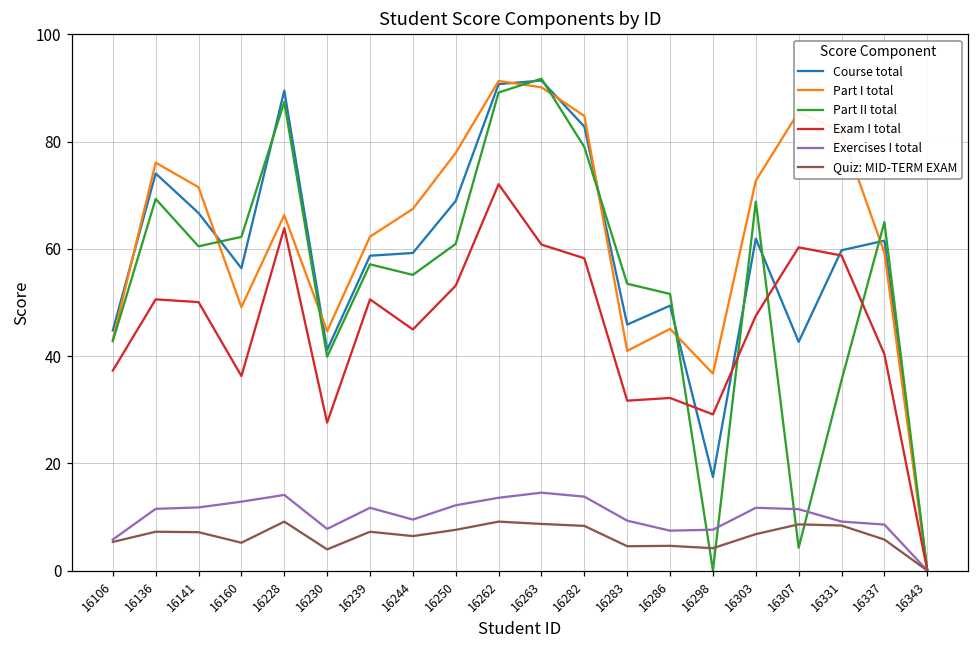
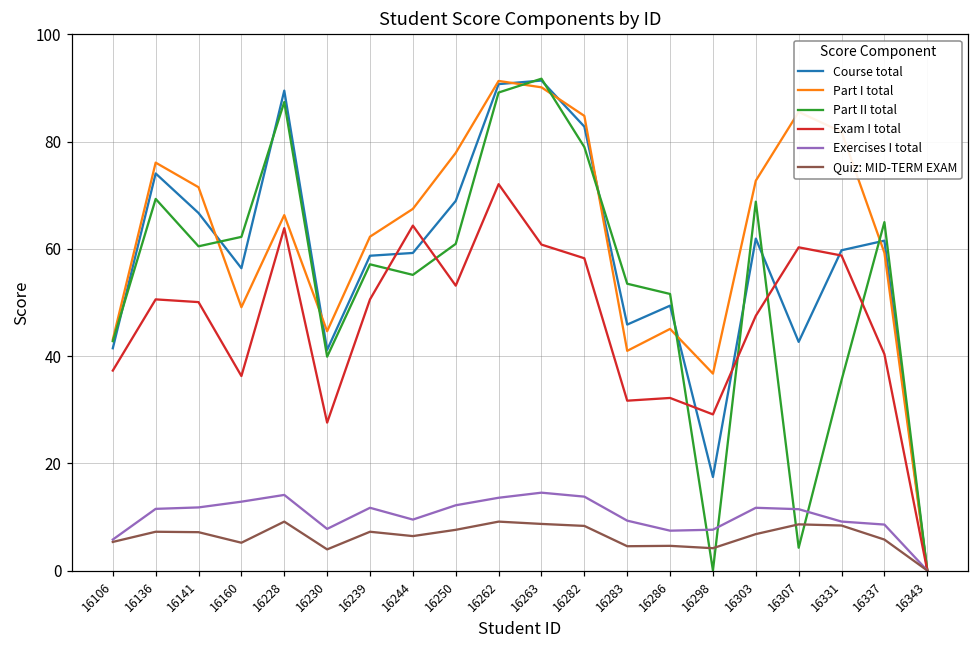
  {
    "Course total": {
-     "16106": 45,
+     "16106": 41,
      "16136": 74,
      "16141": 67,
      "16160": 56,
      "16228": 90,
      "16230": 41,
      "16239": 59,
      "16244": 59,
      "16250": 69,
      "16262": 91,
      "16282": 83,
      "16283": 46,
      "16286": 49,
      "16298": 17,
      "16303": 62,
      "16307": 43,
      "16331": 60,
      "16337": 62
    },
    "Part I total": {
      "16136": 76,
      "16141": 72,
      "16160": 49,
      "16228": 66,
      "16230": 45,
      "16239": 62,
      "16244": 67,
      "16250": 78,
      "16262": 91,
      "16263": 90,
      "16282": 85,
      "16283": 41,
      "16286": 45,
      "16298": 37,
      "16303": 73,
      "16337": 59
    },
    "Part II total": {
      "16136": 69,
      "16141": 60,
      "16160": 62,
      "16228": 87,
      "16230": 40,
      "16239": 57,
      "16244": 55,
      "16250": 61,
      "16262": 89,
      "16282": 79,
      "16283": 54,
      "16286": 52,
      "16298": 0,
      "16303": 69,
      "16307": 4,
      "16331": 36,
      "16337": 65
    },
    "Exam I total": {
      "16106": 37,
      "16136": 51,
      "16141": 50,
      "16160": 36,
      "16228": 64,
      "16230": 28,
      "16239": 51,
-     "16244": 45,
+     "16244": 64,
      "16250": 53,
      "16262": 72,
      "16263": 61,
      "16282": 58,
      "16283": 32,
      "16286": 32,
      "16298": 29,
      "16303": 48,
      "16307": 60,
      "16331": 59,
      "16337": 40
    },
    "Exercises I total": {
      "16136": 12,
      "16141": 12,
      "16160": 13,
      "16228": 14,
      "16230": 8,
      "16239": 12,
      "16244": 10,
      "16250": 12,
      "16262": 14,
      "16263": 15,
      "16282": 14,
      "16283": 9,
      "16286": 7,
      "16298": 8,
      "16303": 12,
      "16307": 11,
      "16331": 9,
      "16337": 9
    },
    "Quiz: MID-TERM EXAM": {
      "16136": 7,
      "16141": 7,
      "16160": 5,
      "16228": 9,
      "16230": 4,
      "16239": 7,
      "16244": 6,
      "16250": 8,
      "16262": 9,
      "16263": 9,
      "16282": 8,
      "16283": 5,
      "16286": 5,
      "16298": 4,
      "16303": 7,
      "16307": 9,
      "16331": 8,
      "16337": 6
    }
  }
